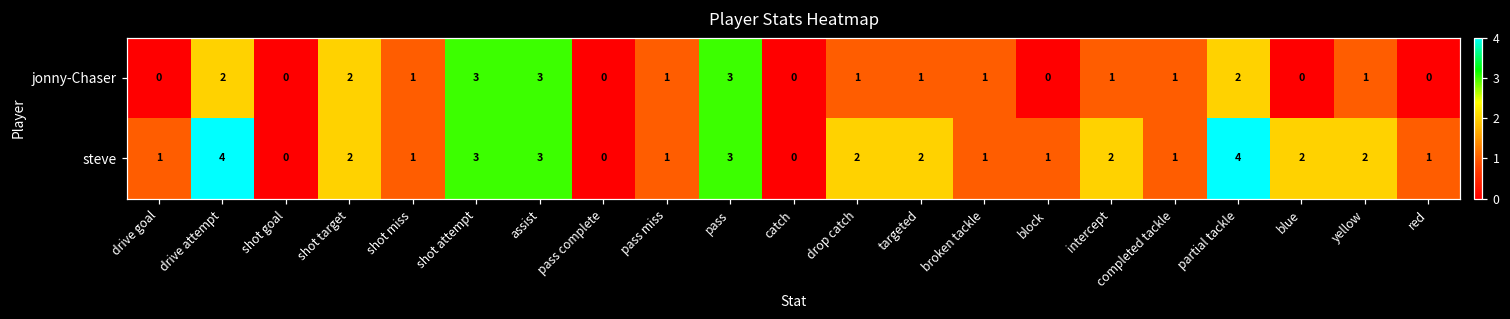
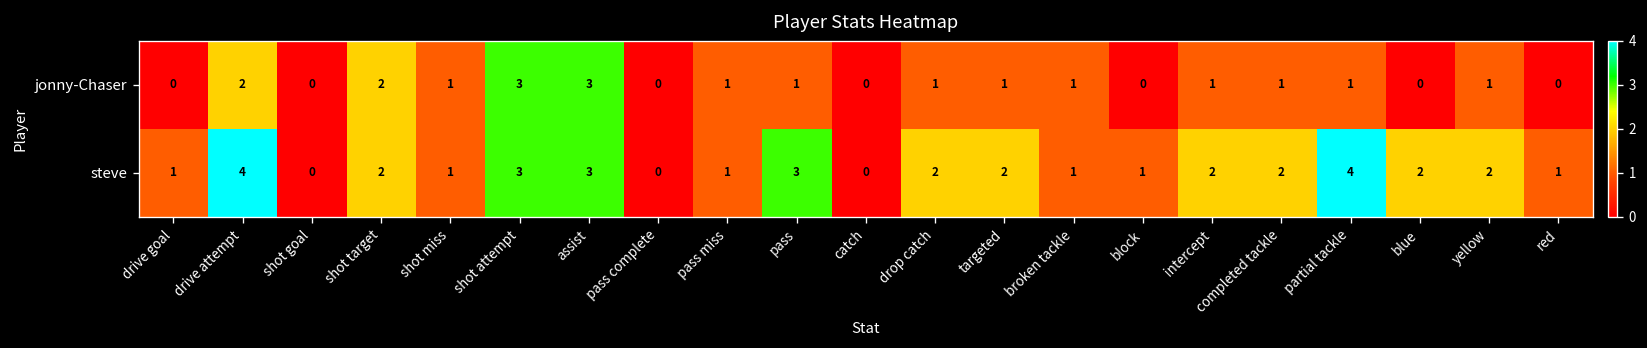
  {
    "jonny-Chaser": {
      "drive goal": 0,
      "drive attempt": 2,
      "shot goal": 0,
      "shot target": 2,
      "shot miss": 1,
      "shot attempt": 3,
      "assist": 3,
      "pass complete": 0,
      "pass miss": 1,
-     "pass": 3,
+     "pass": 1,
      "catch": 0,
      "drop catch": 1,
      "targeted": 1,
      "broken tackle": 1,
      "block": 0,
      "intercept": 1,
      "completed tackle": 1,
-     "partial tackle": 2,
+     "partial tackle": 1,
      "blue": 0,
      "yellow": 1,
      "red": 0
    },
    "steve": {
      "drive goal": 1,
      "drive attempt": 4,
      "shot goal": 0,
      "shot target": 2,
      "shot miss": 1,
      "shot attempt": 3,
      "assist": 3,
      "pass complete": 0,
      "pass miss": 1,
      "pass": 3,
      "catch": 0,
      "drop catch": 2,
      "targeted": 2,
      "broken tackle": 1,
      "block": 1,
      "intercept": 2,
-     "completed tackle": 1,
+     "completed tackle": 2,
      "partial tackle": 4,
      "blue": 2,
      "yellow": 2,
      "red": 1
    }
  }
